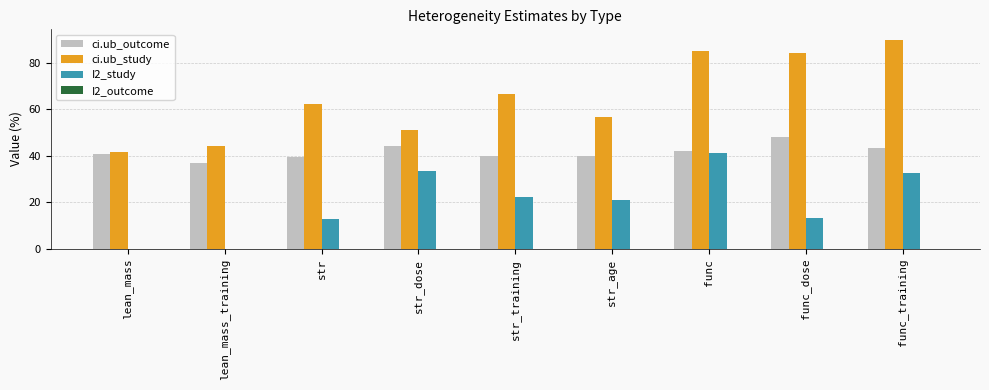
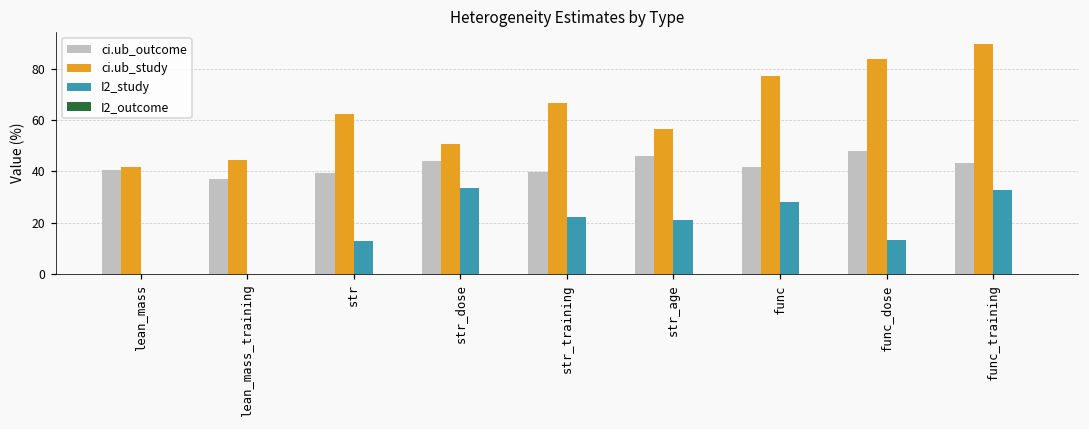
  {
    "ci.ub_outcome": {
      "lean_mass": 41,
      "lean_mass_training": 37,
      "str": 39,
      "str_dose": 44,
      "str_training": 40,
-     "str_age": 40,
+     "str_age": 46,
      "func": 42,
      "func_dose": 48,
      "func_training": 43
    },
    "ci.ub_study": {
      "lean_mass": 42,
      "lean_mass_training": 44,
      "str": 62,
      "str_dose": 51,
      "str_training": 67,
      "str_age": 57,
-     "func": 85,
+     "func": 77,
      "func_dose": 84,
      "func_training": 90
    },
    "I2_study": {
      "lean_mass": 0,
      "lean_mass_training": 0,
      "str": 13,
      "str_dose": 33,
      "str_training": 22,
      "str_age": 21,
-     "func": 41,
+     "func": 28,
      "func_dose": 13,
      "func_training": 33
    },
    "I2_outcome": {
      "lean_mass": 0,
      "lean_mass_training": 0,
      "str": 0,
      "str_dose": 0,
      "str_training": 0,
      "str_age": 0,
      "func": 0,
      "func_dose": 0,
      "func_training": 0
    }
  }
